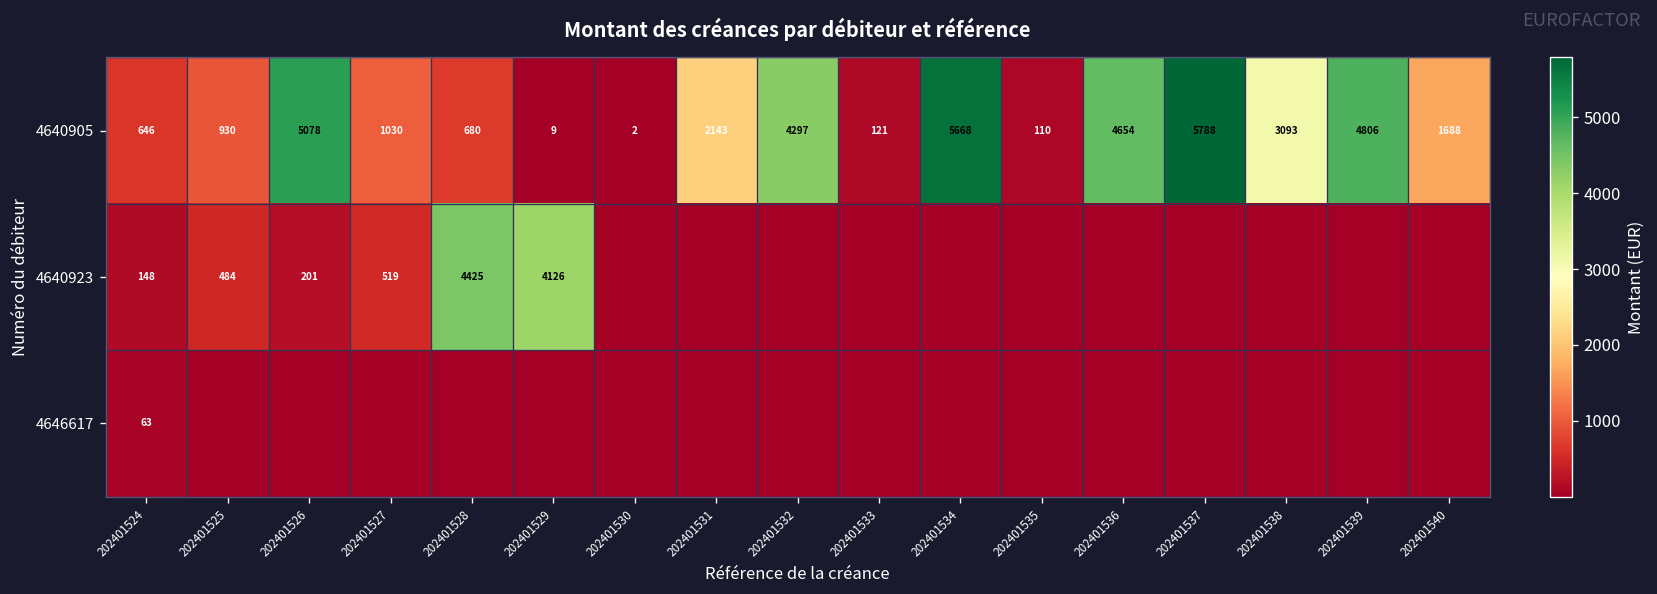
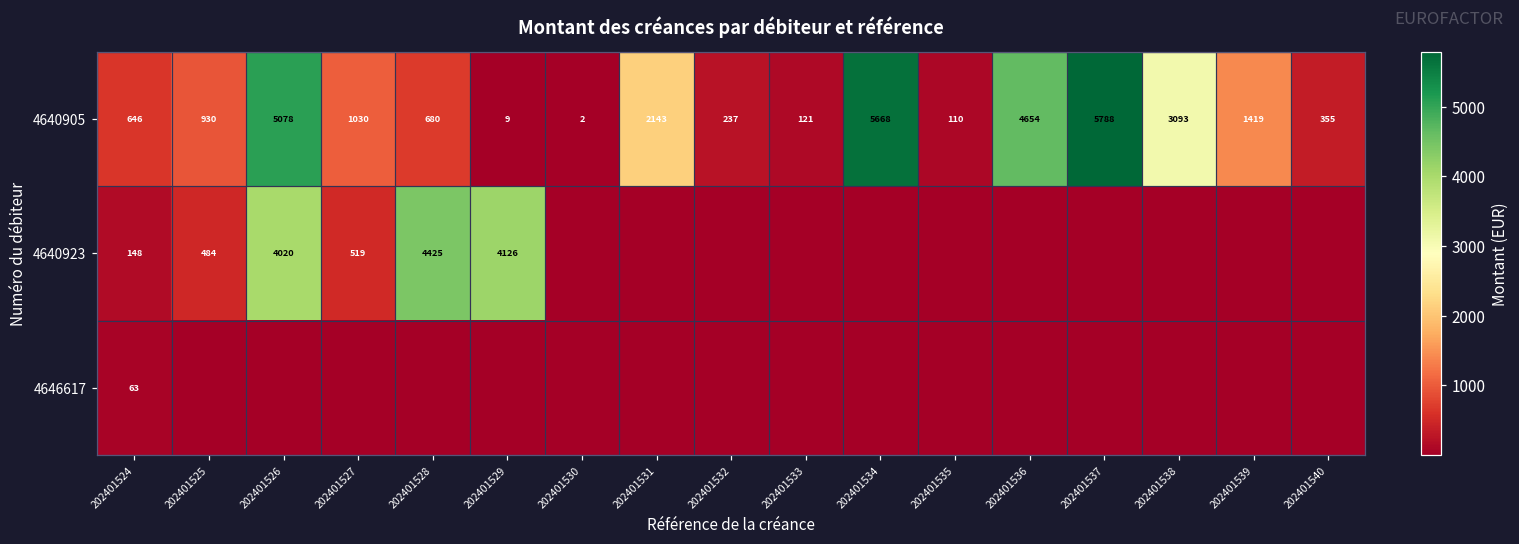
  {
    "4640905": {
      "202401524": 646,
      "202401525": 930,
      "202401526": 5078,
      "202401527": 1030,
      "202401528": 680,
      "202401529": 9,
      "202401530": 2,
      "202401531": 2143,
-     "202401532": 4297,
+     "202401532": 237,
      "202401533": 121,
      "202401534": 5668,
      "202401535": 110,
      "202401536": 4654,
      "202401537": 5788,
      "202401538": 3093,
-     "202401539": 4806,
-     "202401540": 1688
+     "202401539": 1419,
+     "202401540": 355
    },
    "4640923": {
      "202401524": 148,
      "202401525": 484,
-     "202401526": 201,
+     "202401526": 4020,
      "202401527": 519,
      "202401528": 4425,
      "202401529": 4126
    },
    "4646617": {
      "202401524": 63
    }
  }
